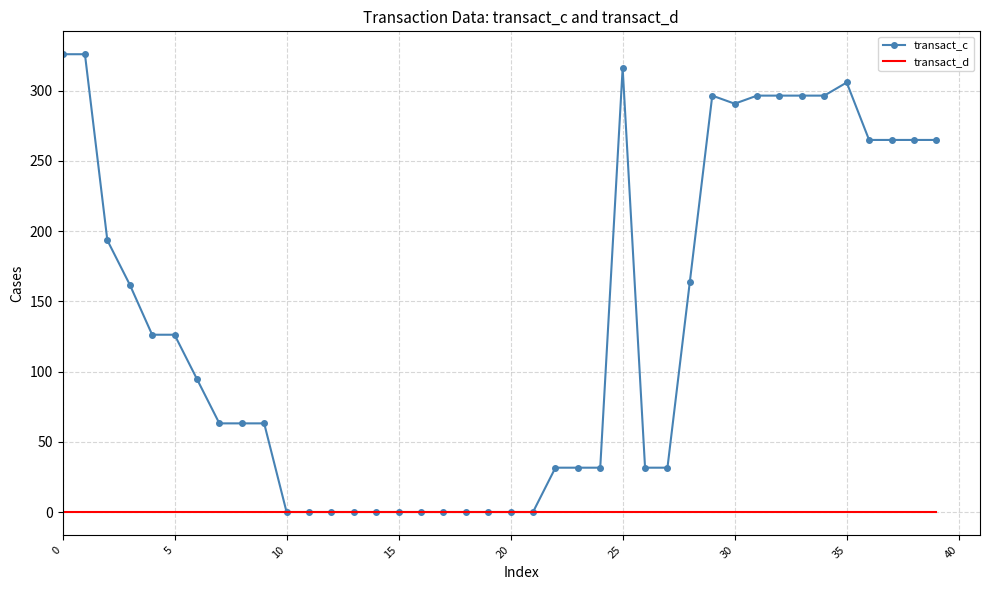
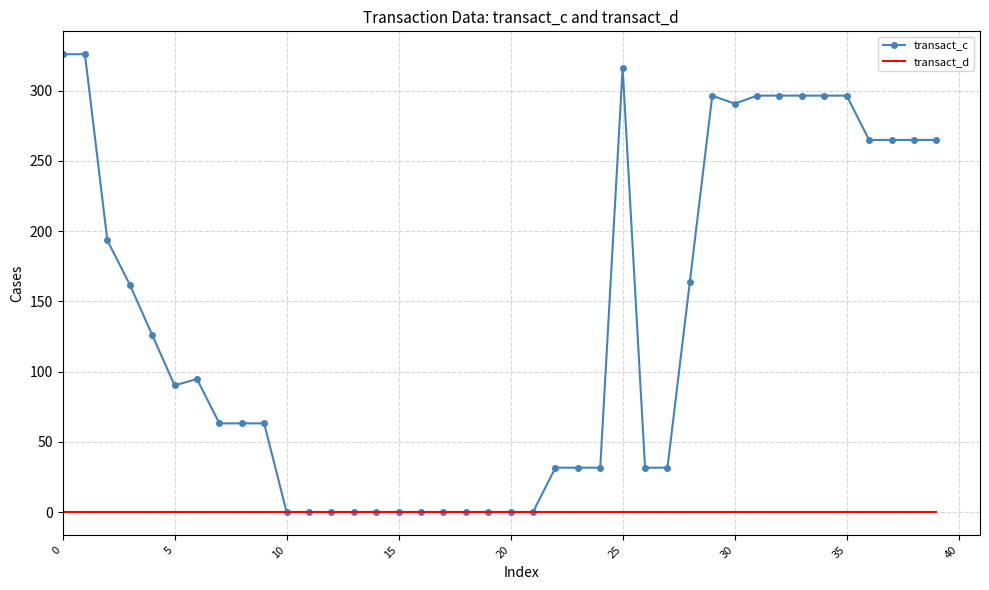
  {
    "transact_c": {
      "0": 326,
-     "5": 126,
+     "5": 90,
      "25": 316,
      "30": 291,
-     "35": 306
+     "35": 297
    },
    "transact_d": {
      "0": 0,
      "5": 0,
      "25": 0,
      "30": 0,
      "35": 0
    }
  }
